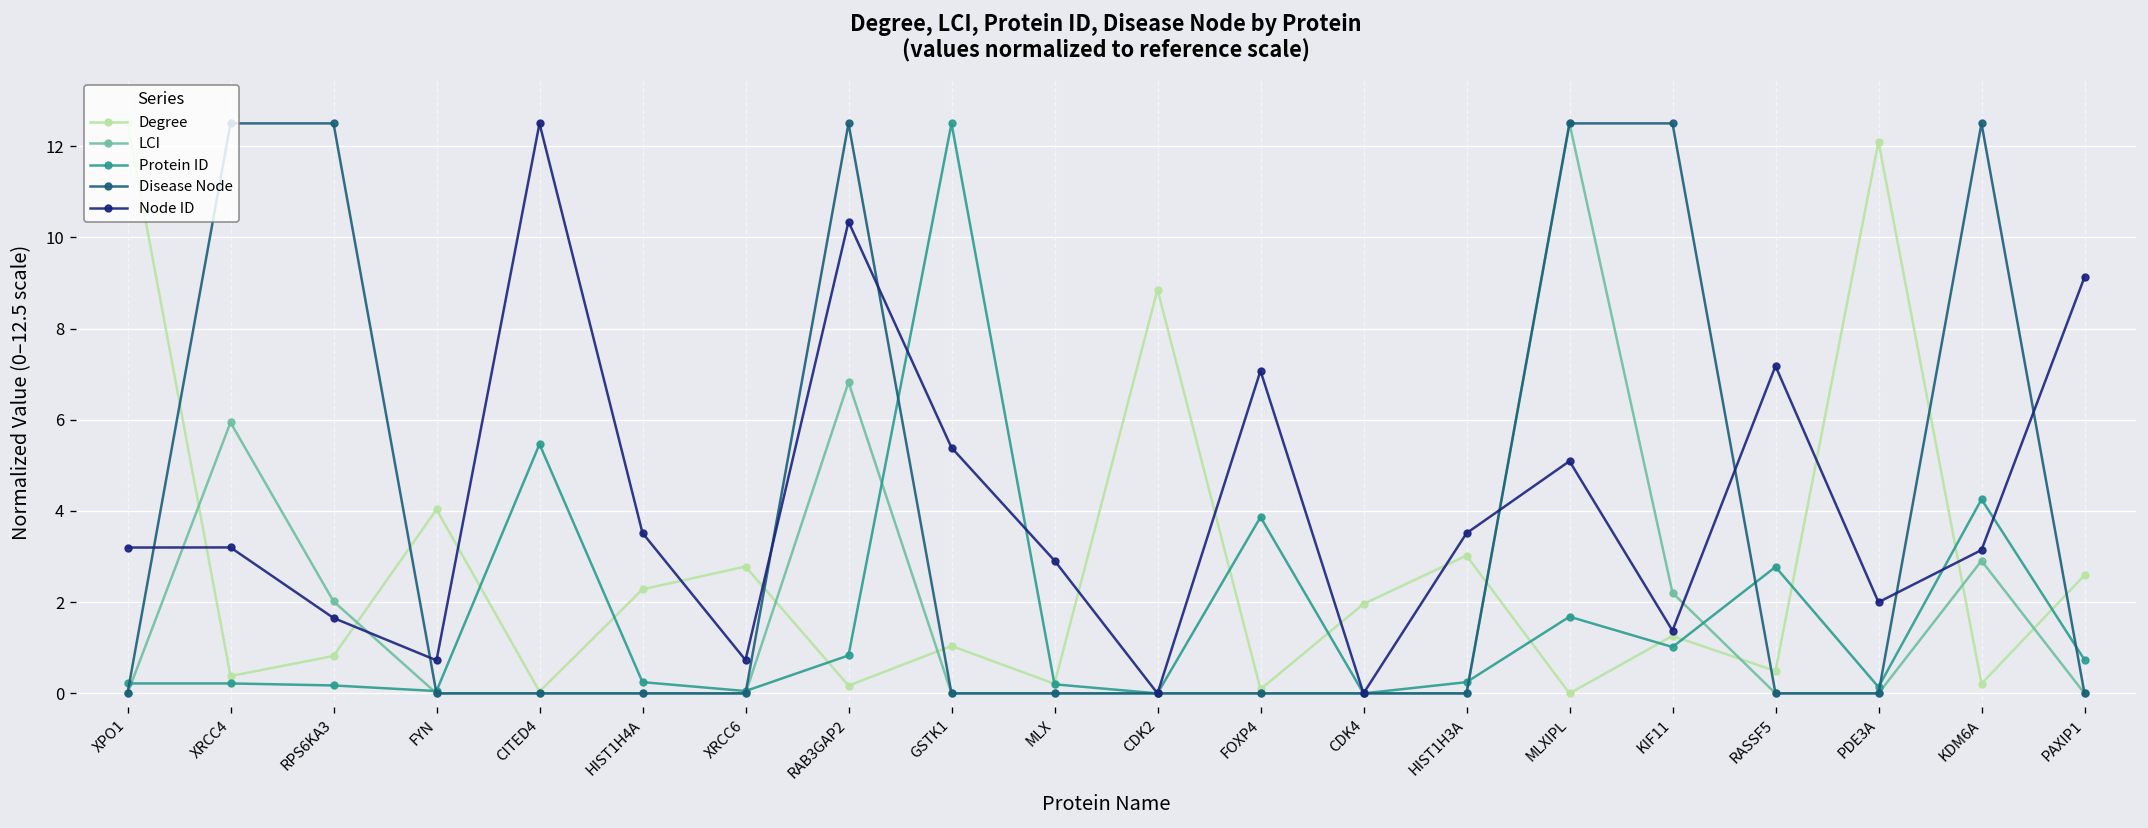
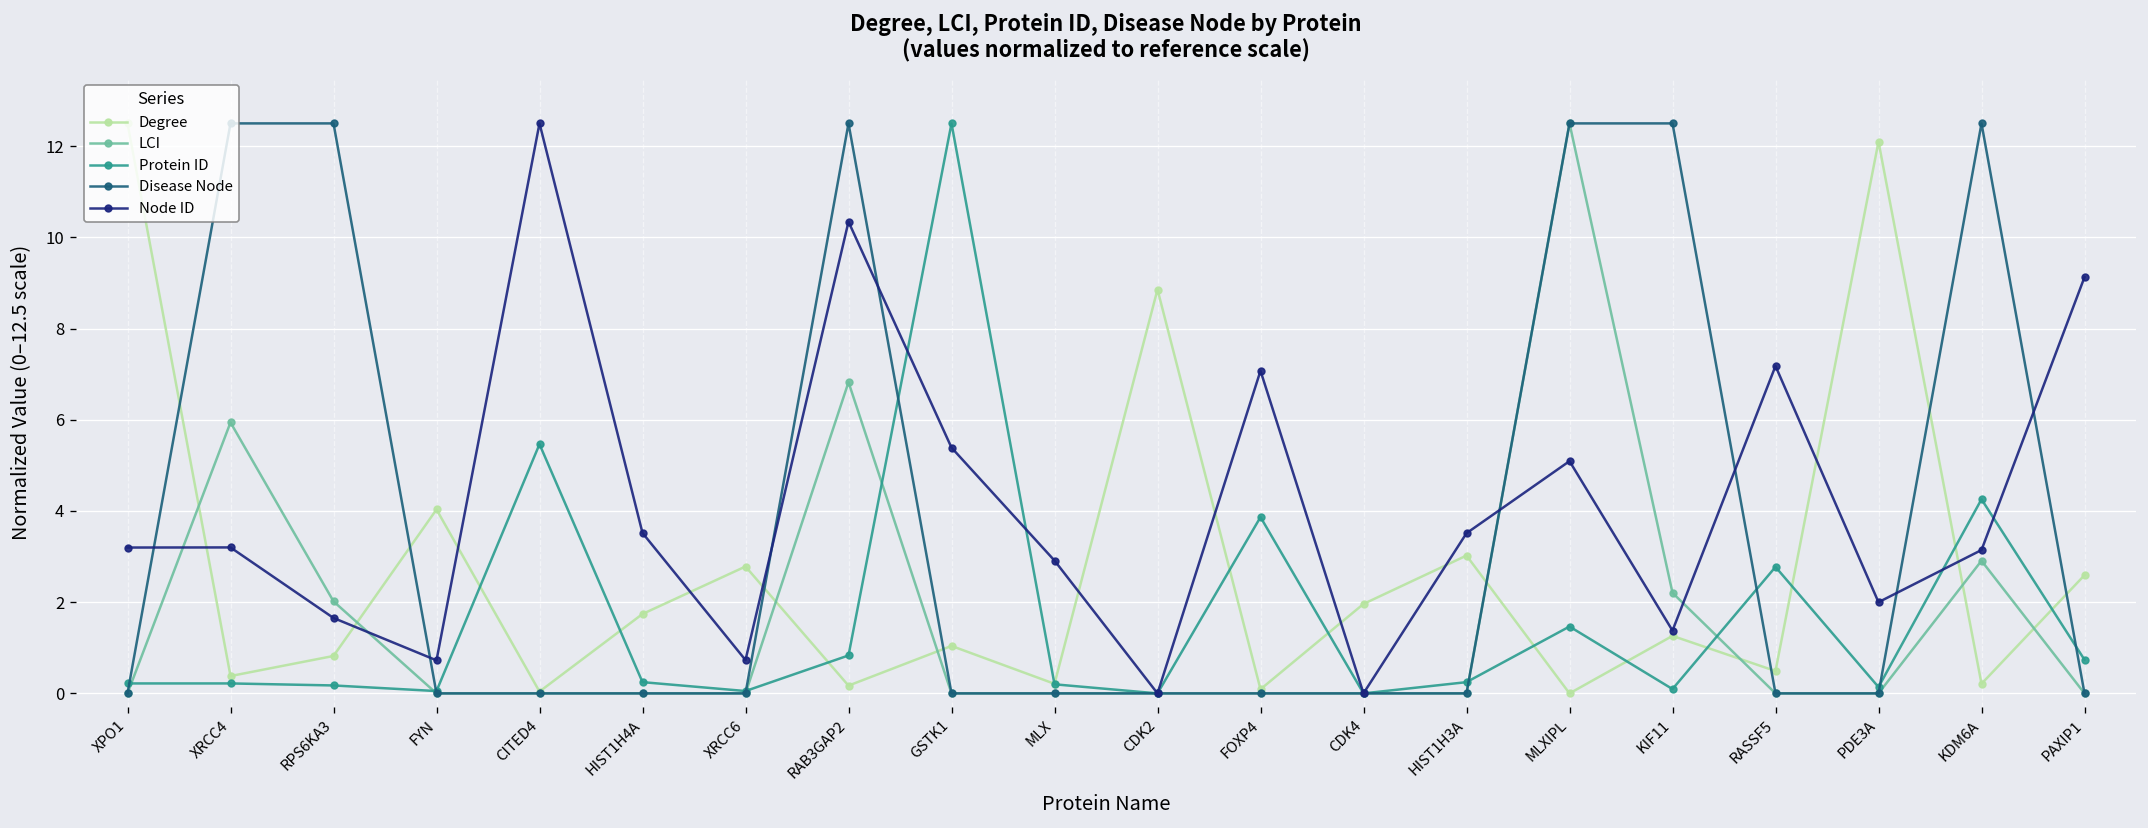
  {
    "Degree": {
      "XRCC4": 0.4,
      "RPS6KA3": 0.8,
      "FYN": 4.0,
-     "HIST1H4A": 2.3,
+     "HIST1H4A": 1.7,
      "XRCC6": 2.8,
      "RAB3GAP2": 0.2,
      "GSTK1": 1.0,
      "CDK2": 8.9,
      "FOXP4": 0.1,
      "CDK4": 2.0,
      "HIST1H3A": 3.0,
      "MLXIPL": 0.0,
      "KIF11": 1.3,
      "RASSF5": 0.5,
      "PDE3A": 12.1,
      "KDM6A": 0.2,
      "PAXIP1": 2.6
    },
    "LCI": {
      "XRCC4": 5.9,
      "RPS6KA3": 2.0,
      "RAB3GAP2": 6.8,
      "KIF11": 2.2,
      "KDM6A": 2.9
    },
    "Protein ID": {
      "XPO1": 0.2,
      "XRCC4": 0.2,
      "RPS6KA3": 0.2,
      "CITED4": 5.5,
      "HIST1H4A": 0.2,
      "RAB3GAP2": 0.8,
      "GSTK1": 12.5,
      "FOXP4": 3.9,
      "HIST1H3A": 0.2,
-     "MLXIPL": 1.7,
-     "KIF11": 1.0,
+     "MLXIPL": 1.5,
+     "KIF11": 0.1,
      "RASSF5": 2.8,
      "PDE3A": 0.1,
      "KDM6A": 4.3,
      "PAXIP1": 0.7
    },
    "Disease Node": {
      "RPS6KA3": 12.5,
      "RAB3GAP2": 12.5,
      "KIF11": 12.5,
      "KDM6A": 12.5
    },
    "Node ID": {
      "XPO1": 3.2,
      "XRCC4": 3.2,
      "RPS6KA3": 1.7,
      "FYN": 0.7,
      "CITED4": 12.5,
      "HIST1H4A": 3.5,
      "XRCC6": 0.7,
      "RAB3GAP2": 10.3,
      "GSTK1": 5.4,
      "MLX": 2.9,
      "FOXP4": 7.1,
      "HIST1H3A": 3.5,
      "MLXIPL": 5.1,
      "KIF11": 1.4,
      "RASSF5": 7.2,
      "PDE3A": 2.0,
      "KDM6A": 3.1,
      "PAXIP1": 9.1
    }
  }
